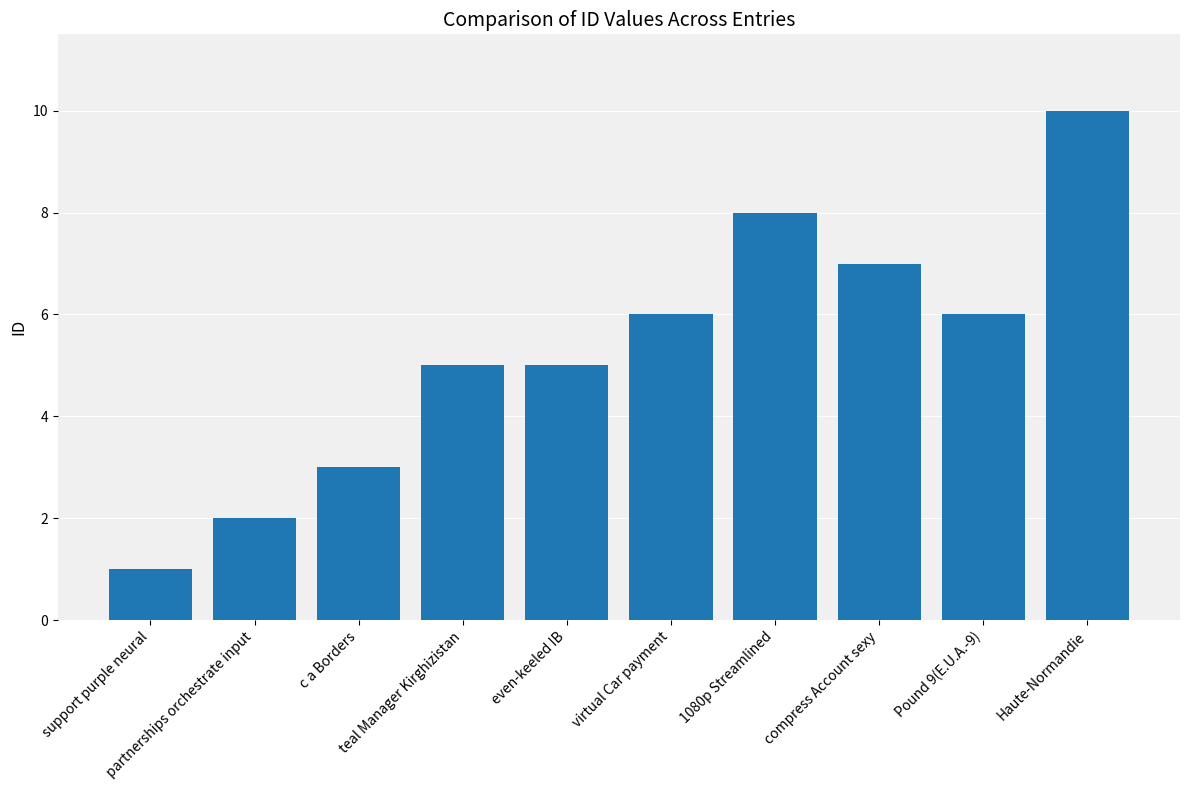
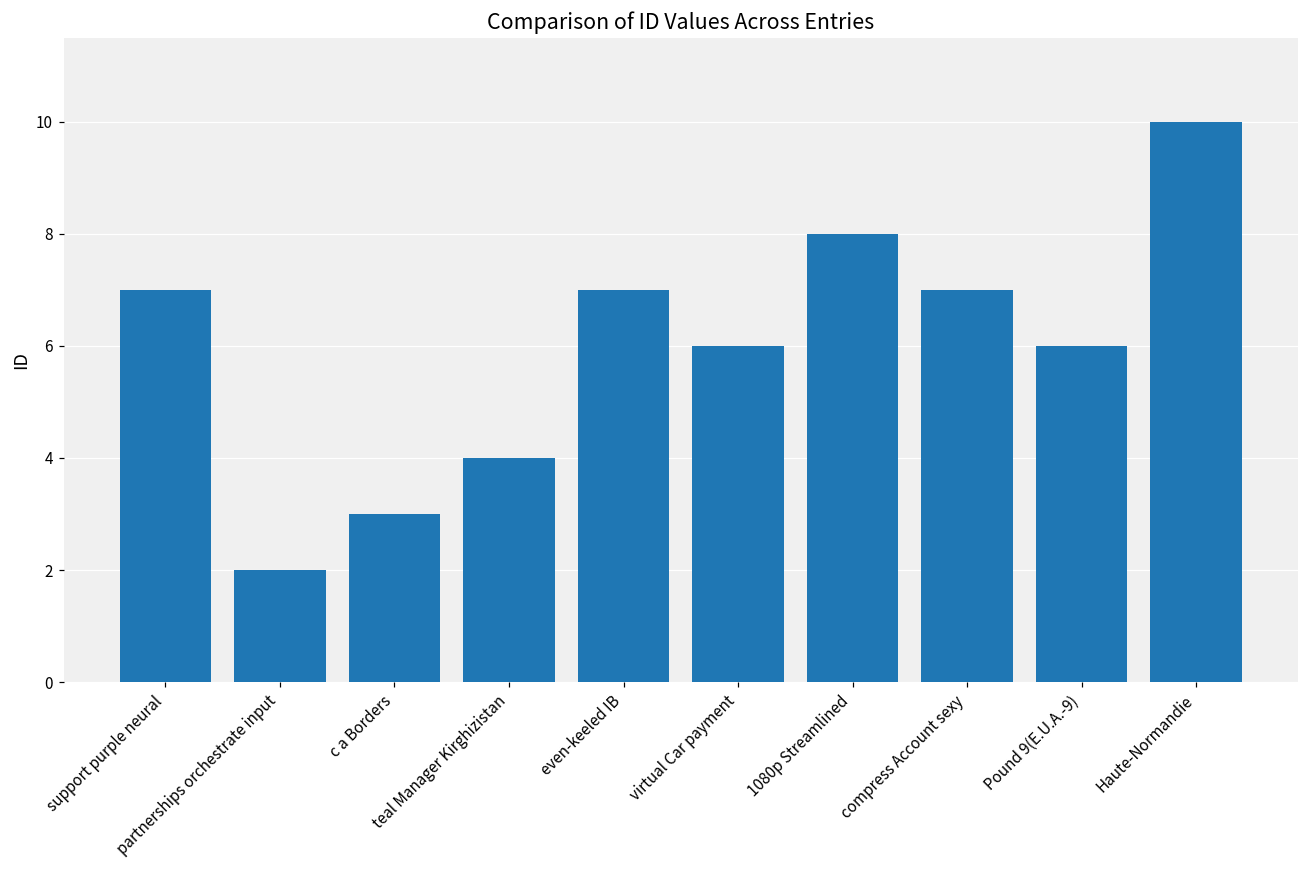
  {
-   "support purple neural": 1,
+   "support purple neural": 7,
    "partnerships orchestrate input": 2,
    "c a Borders": 3,
-   "teal Manager Kirghizistan": 5,
-   "even-keeled IB": 5,
+   "teal Manager Kirghizistan": 4,
+   "even-keeled IB": 7,
    "virtual Car payment": 6,
    "1080p Streamlined": 8,
    "compress Account sexy": 7,
    "Pound 9(E.U.A.-9)": 6,
    "Haute-Normandie": 10
  }
